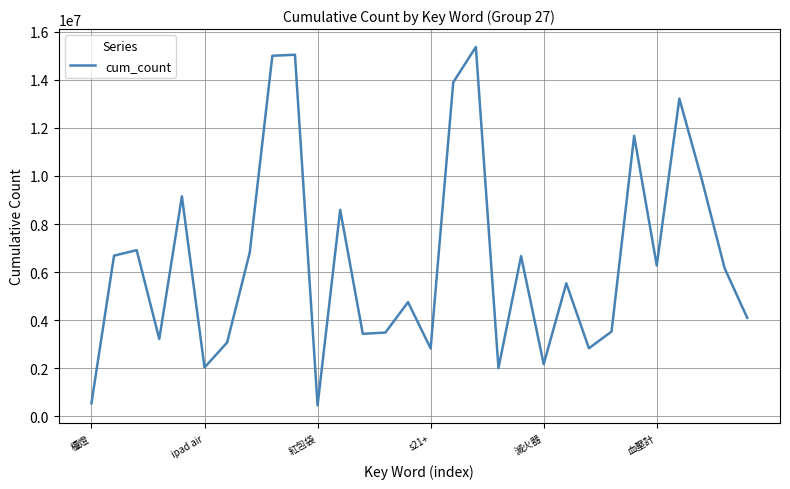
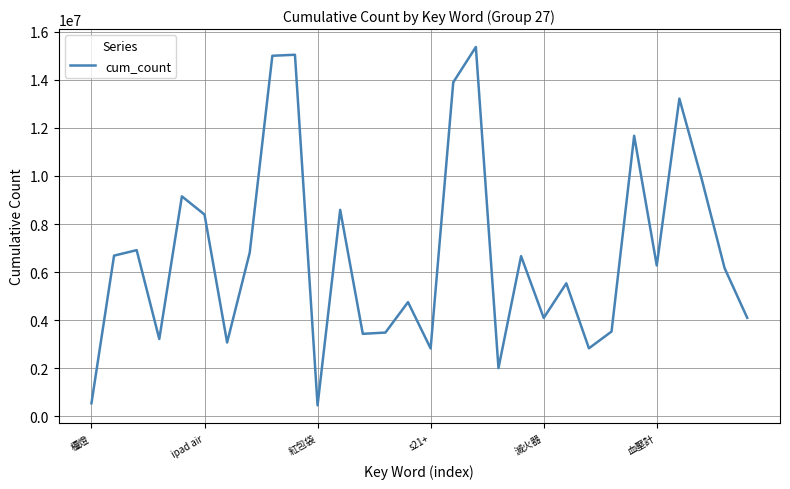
  {
    "檯燈": 500000,
-   "ipad air": 2000000,
+   "ipad air": 8400000,
    "紅包袋": 500000,
    "s21+": 2800000,
-   "滅火器": 2200000,
+   "滅火器": 4100000,
    "血壓計": 6300000
  }
